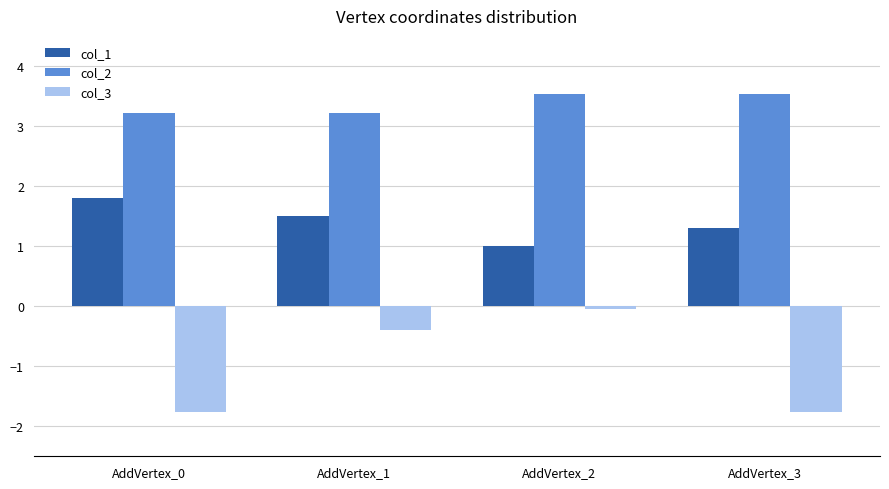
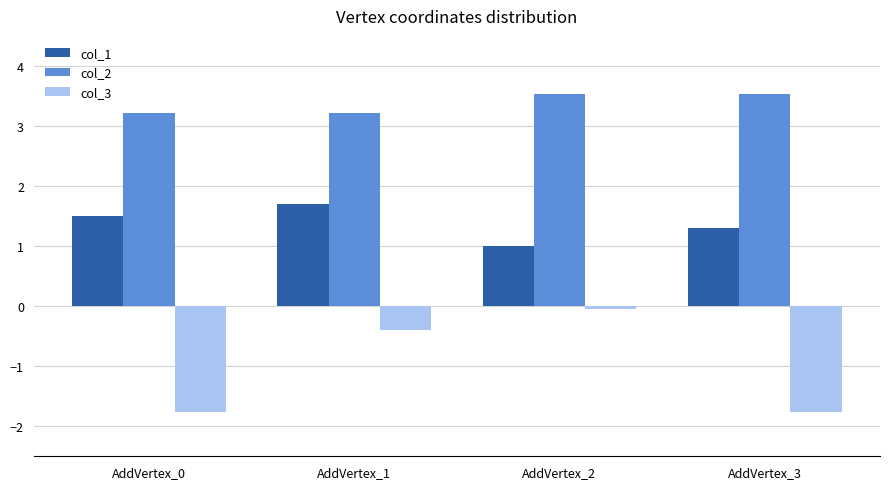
  {
    "col_1": {
-     "AddVertex_0": 1.8,
-     "AddVertex_1": 1.5,
+     "AddVertex_0": 1.5,
+     "AddVertex_1": 1.7,
      "AddVertex_2": 1.0,
      "AddVertex_3": 1.3
    },
    "col_2": {
      "AddVertex_0": 3.2,
      "AddVertex_1": 3.2,
      "AddVertex_2": 3.5,
      "AddVertex_3": 3.5
    },
    "col_3": {
      "AddVertex_0": -1.8,
      "AddVertex_1": -0.4,
      "AddVertex_2": -0.1,
      "AddVertex_3": -1.8
    }
  }
